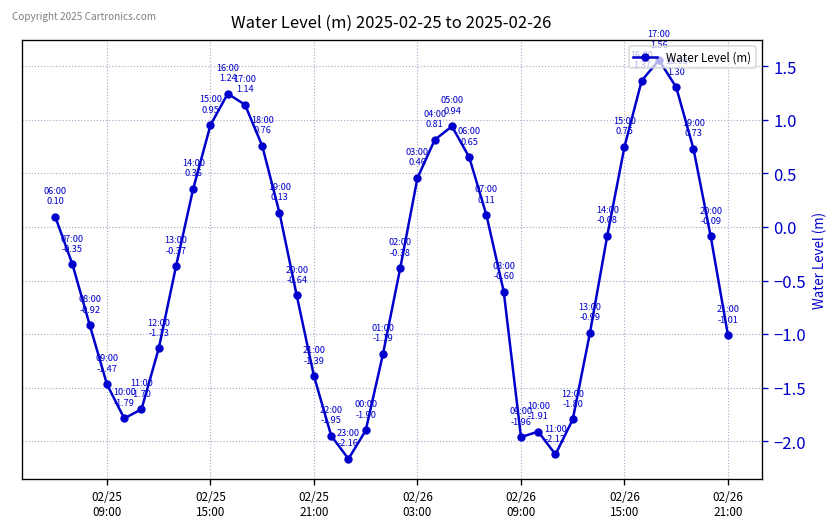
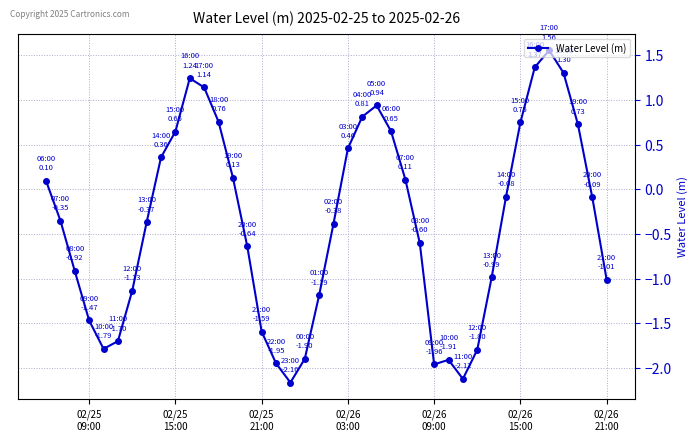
  {
    "02/25 09:00": "-1.47",
-   "02/25 15:00": "0.95",
-   "02/25 21:00": "-1.39",
+   "02/25 15:00": "0.65",
+   "02/25 21:00": "-1.59",
    "02/26 03:00": "00",
    "02/26 15:00": "0.75",
    "02/26 21:00": "-1.01"
  }
